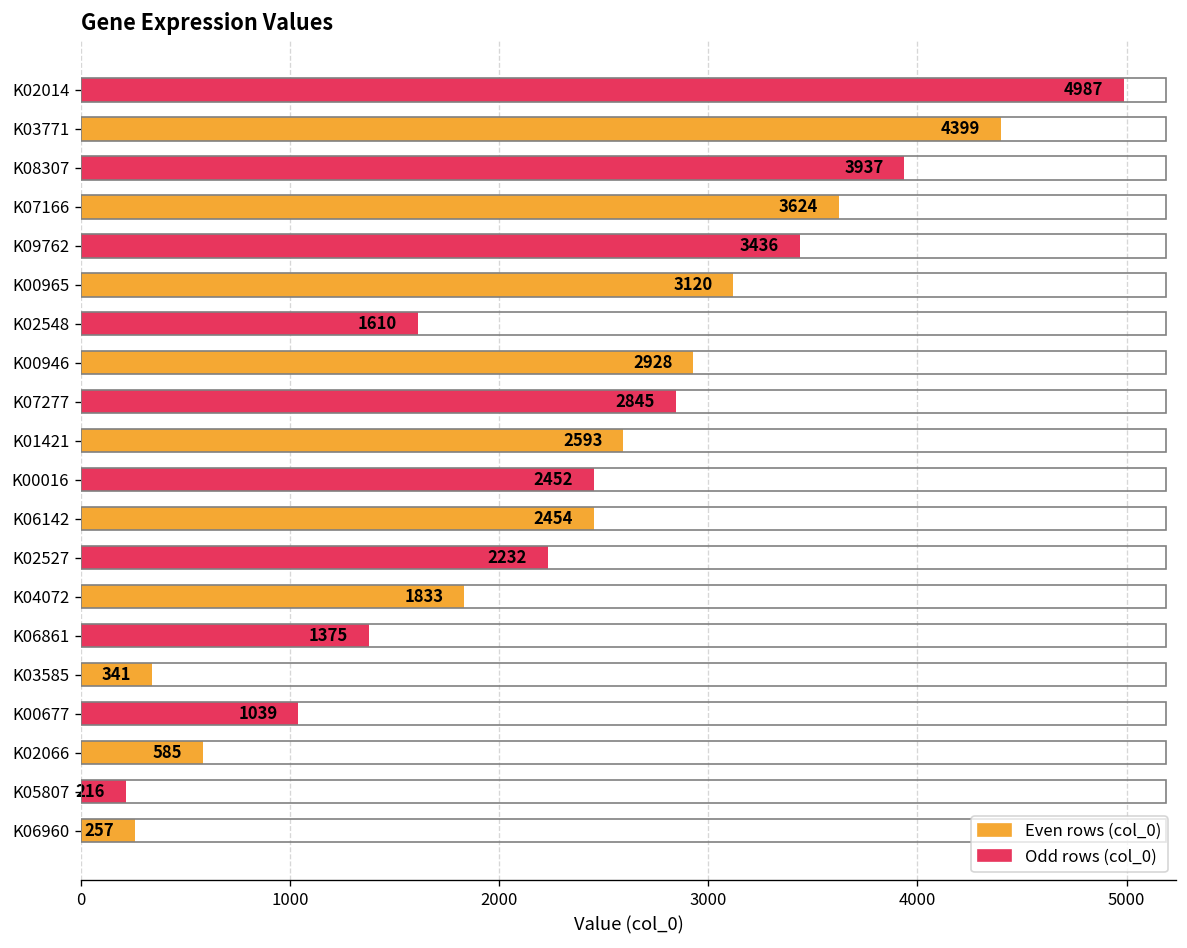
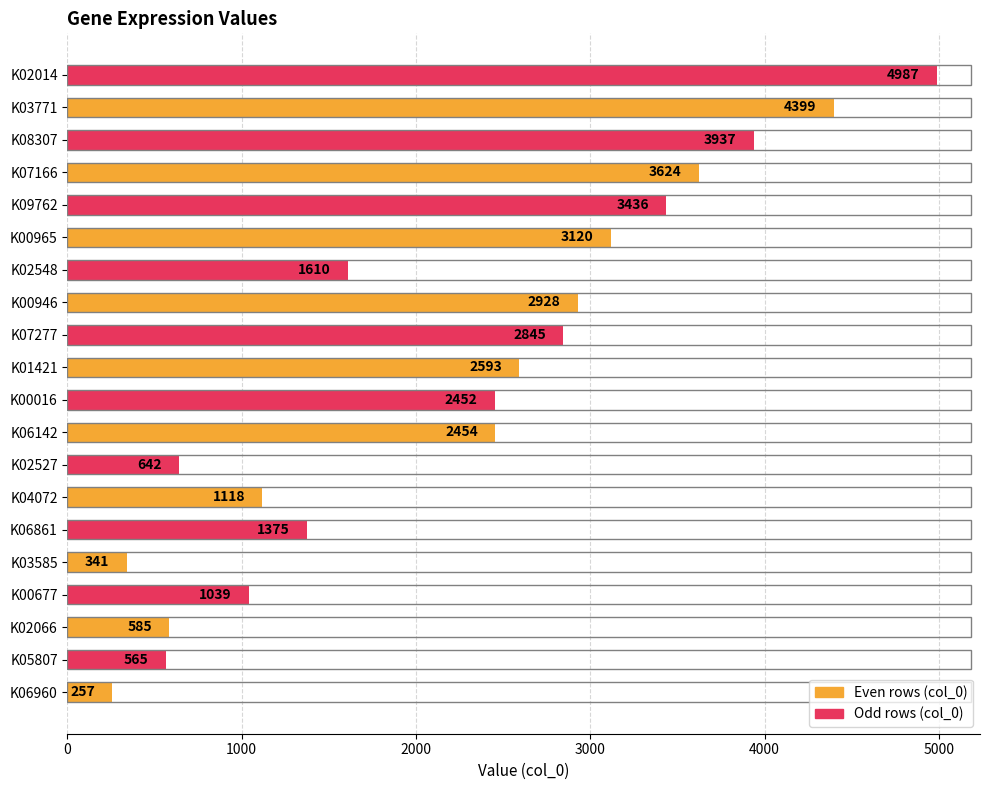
  {
    "K02014": 4987,
    "K03771": 4399,
    "K08307": 3937,
    "K07166": 3624,
    "K09762": 3436,
    "K00965": 3120,
    "K02548": 1610,
    "K00946": 2928,
    "K07277": 2845,
    "K01421": 2593,
    "K00016": 2452,
    "K06142": 2454,
-   "K02527": 2232,
-   "K04072": 1833,
+   "K02527": 642,
+   "K04072": 1118,
    "K06861": 1375,
    "K03585": 341,
    "K00677": 1039,
    "K02066": 585,
-   "K05807": 216,
+   "K05807": 565,
    "K06960": 257
  }
